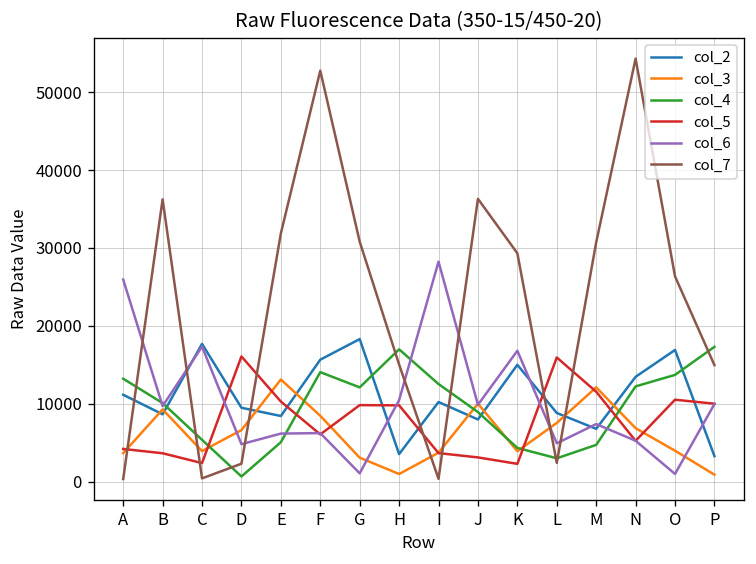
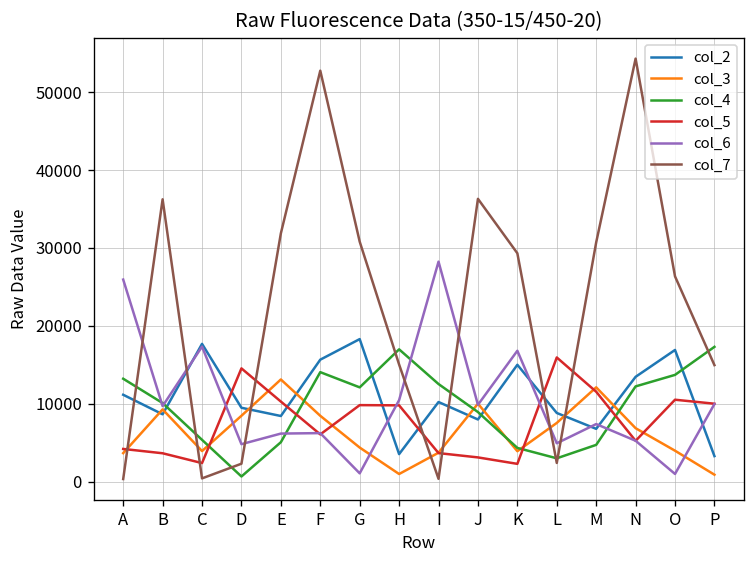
  {
    "col_2": {
      "A": 11000,
      "B": 9000,
      "D": 9000,
      "E": 8000,
      "F": 16000,
      "G": 18000,
      "H": 4000,
      "I": 10000,
      "J": 8000,
      "K": 15000,
      "L": 9000,
      "M": 7000,
      "N": 13000,
      "O": 17000,
      "P": 3000
    },
    "col_3": {
      "A": 4000,
      "B": 9000,
      "C": 4000,
-     "D": 7000,
+     "D": 8000,
      "E": 13000,
      "F": 8000,
-     "G": 3000,
+     "G": 4000,
      "H": 1000,
      "K": 4000,
      "L": 8000,
      "M": 12000,
      "N": 7000,
      "O": 4000,
      "P": 1000
    },
    "col_4": {
      "A": 13000,
      "C": 5000,
      "D": 1000,
      "E": 5000,
      "F": 14000,
      "G": 12000,
      "H": 17000,
      "I": 13000,
      "J": 9000,
      "K": 4000,
      "L": 3000,
      "M": 5000,
      "N": 12000,
      "O": 14000,
      "P": 17000
    },
    "col_5": {
      "A": 4000,
      "B": 4000,
      "C": 2000,
-     "D": 16000,
+     "D": 15000,
      "E": 10000,
      "G": 10000,
      "H": 10000,
      "J": 3000,
      "K": 2000,
      "L": 16000,
      "M": 12000,
      "O": 11000
    },
    "col_6": {
      "A": 26000,
      "D": 5000,
      "E": 6000,
      "G": 1000,
      "H": 10000,
      "I": 28000,
      "K": 17000,
      "L": 5000,
      "M": 7000,
      "O": 1000
    },
    "col_7": {
      "A": 0,
      "B": 36000,
      "C": 0,
      "D": 2000,
      "E": 32000,
      "F": 53000,
      "G": 31000,
      "H": 15000,
      "I": 0,
      "J": 36000,
      "K": 29000,
      "L": 2000,
      "M": 31000,
      "N": 54000,
      "O": 26000,
      "P": 15000
    }
  }
